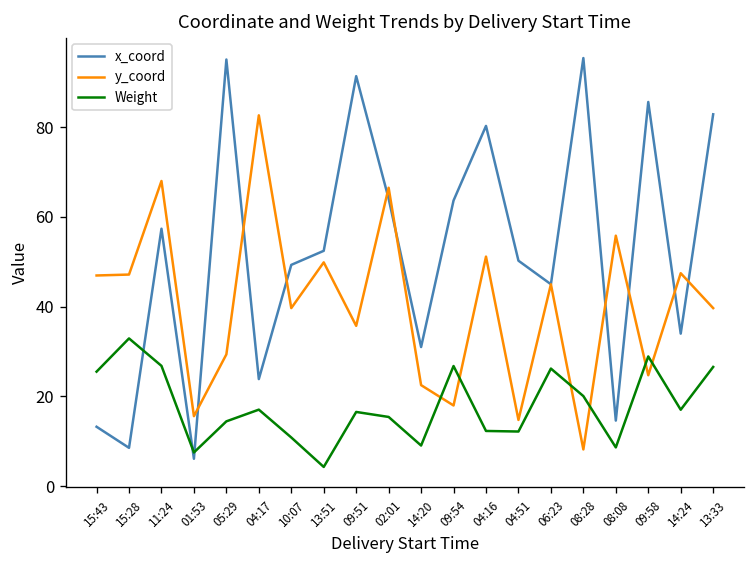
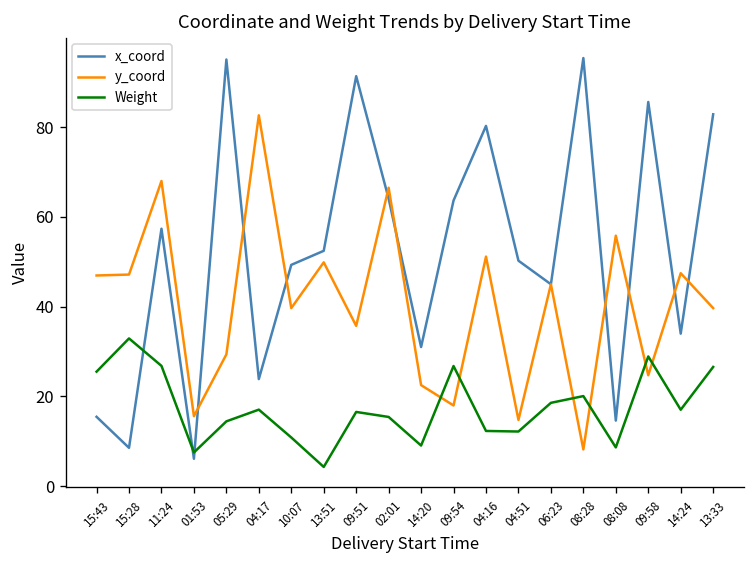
  {
    "x_coord": {
-     "15:43": 13,
+     "15:43": 15,
      "15:28": 9,
      "11:24": 57,
      "01:53": 6,
      "05:29": 95,
      "04:17": 24,
      "10:07": 49,
      "13:51": 52,
      "09:51": 91,
      "02:01": 64,
      "14:20": 31,
      "09:54": 64,
      "04:16": 80,
      "04:51": 50,
      "08:28": 95,
      "08:08": 15,
      "09:58": 86,
      "14:24": 34,
      "13:33": 83
    },
    "y_coord": {
      "15:43": 47,
      "15:28": 47,
      "11:24": 68,
      "01:53": 16,
      "05:29": 29,
      "04:17": 83,
      "10:07": 40,
      "13:51": 50,
      "09:51": 36,
      "02:01": 67,
      "14:20": 23,
      "09:54": 18,
      "04:16": 51,
      "04:51": 15,
      "08:28": 8,
      "08:08": 56,
      "09:58": 25,
      "14:24": 47,
      "13:33": 40
    },
    "Weight": {
      "15:43": 26,
      "15:28": 33,
      "11:24": 27,
      "01:53": 7,
      "05:29": 14,
      "04:17": 17,
      "10:07": 11,
      "13:51": 4,
      "09:51": 17,
      "02:01": 15,
      "14:20": 9,
      "09:54": 27,
      "04:16": 12,
      "04:51": 12,
-     "06:23": 26,
+     "06:23": 19,
      "08:28": 20,
      "08:08": 9,
      "09:58": 29,
      "14:24": 17,
      "13:33": 27
    }
  }
